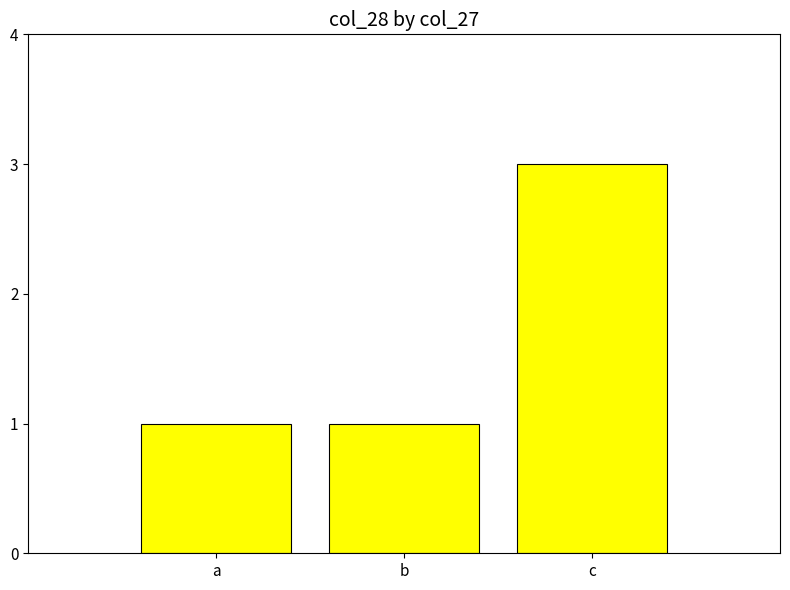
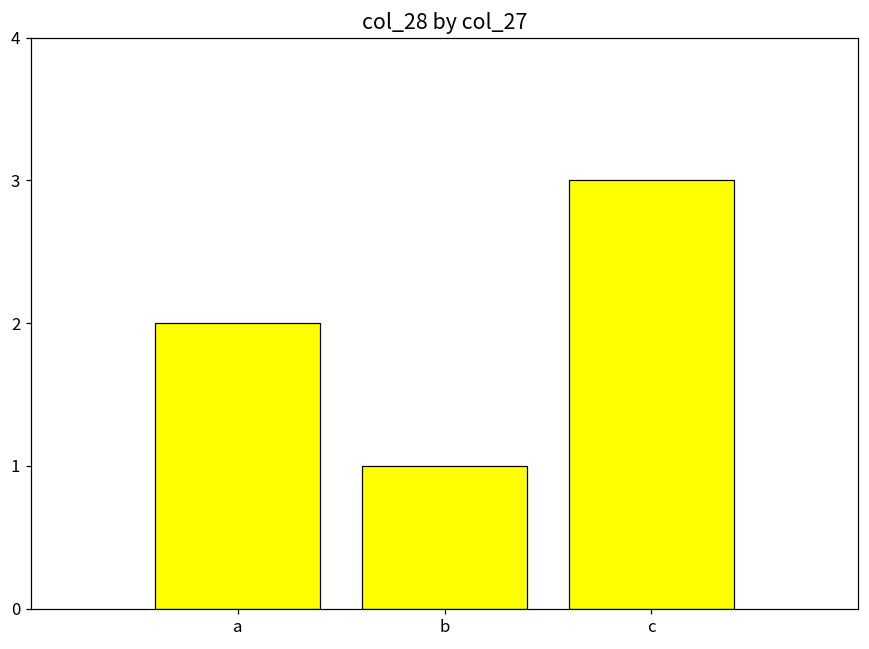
  {
-   "a": 1,
+   "a": 2,
    "b": 1,
    "c": 3
  }
